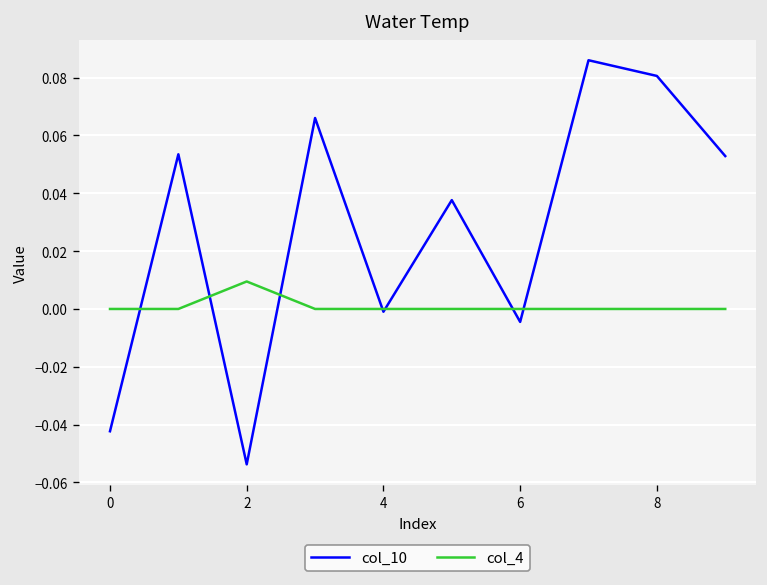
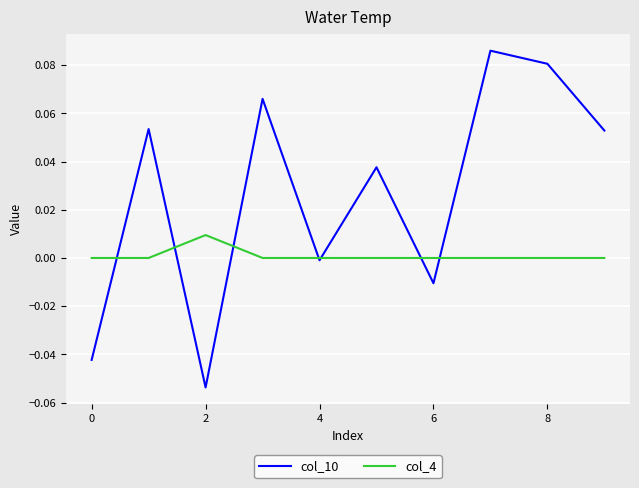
  {
    "col_10": {
      "0": -0.042,
      "2": -0.054,
-     "6": -0.004,
+     "6": -0.010,
      "8": 0.081
    },
    "col_4": {
      "0": 0.000,
      "2": 0.010,
      "6": 0.000,
      "8": 0.000
    }
  }
